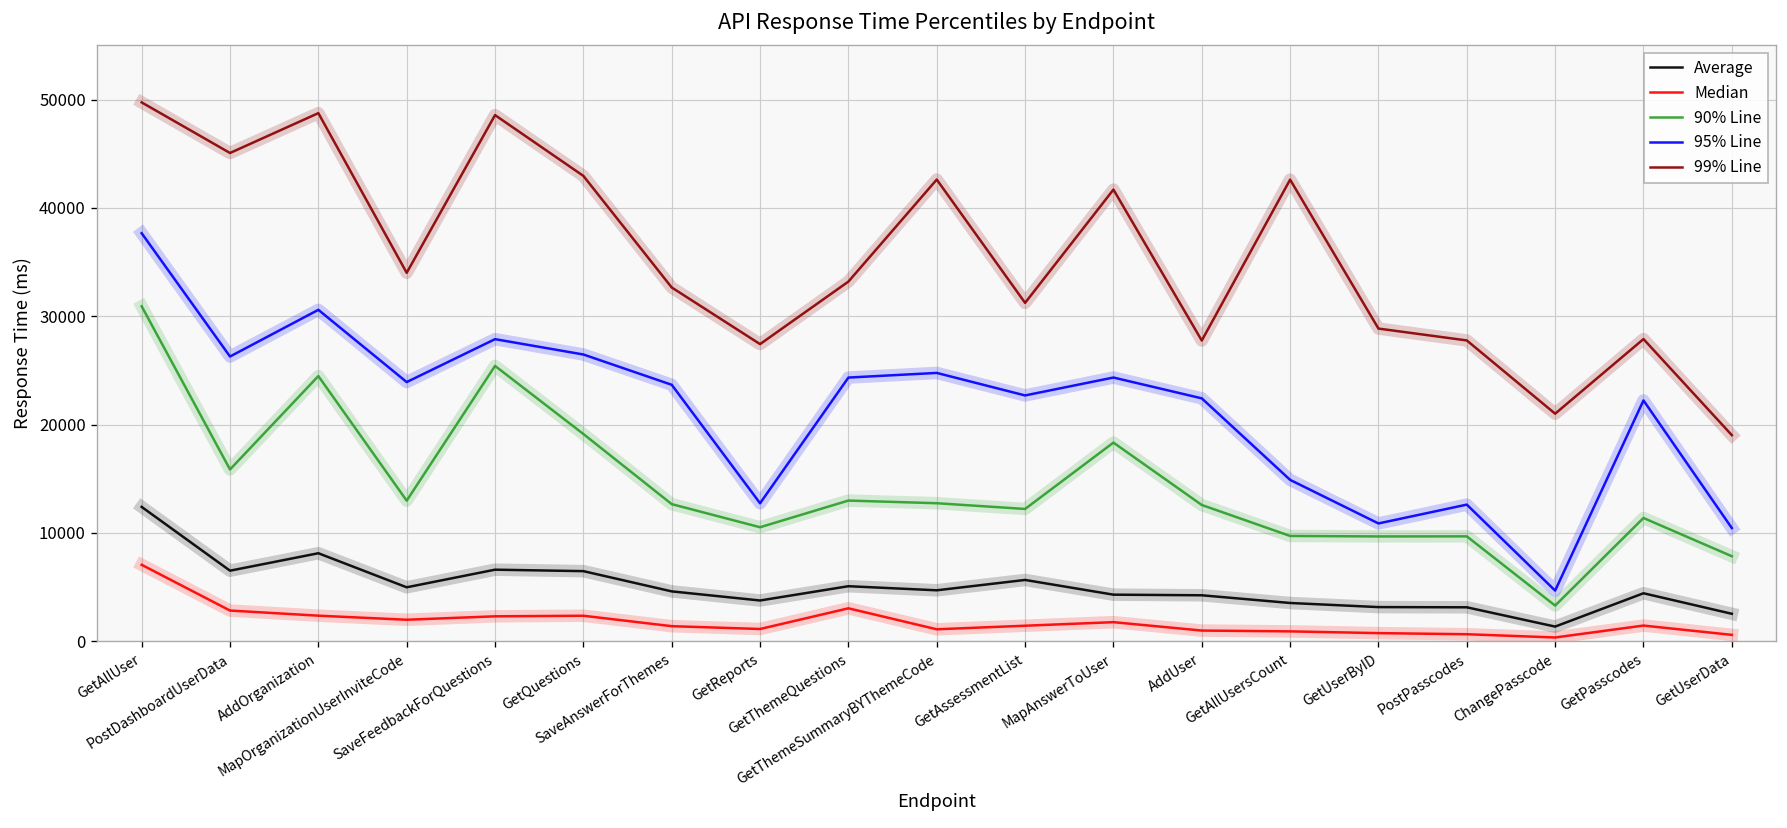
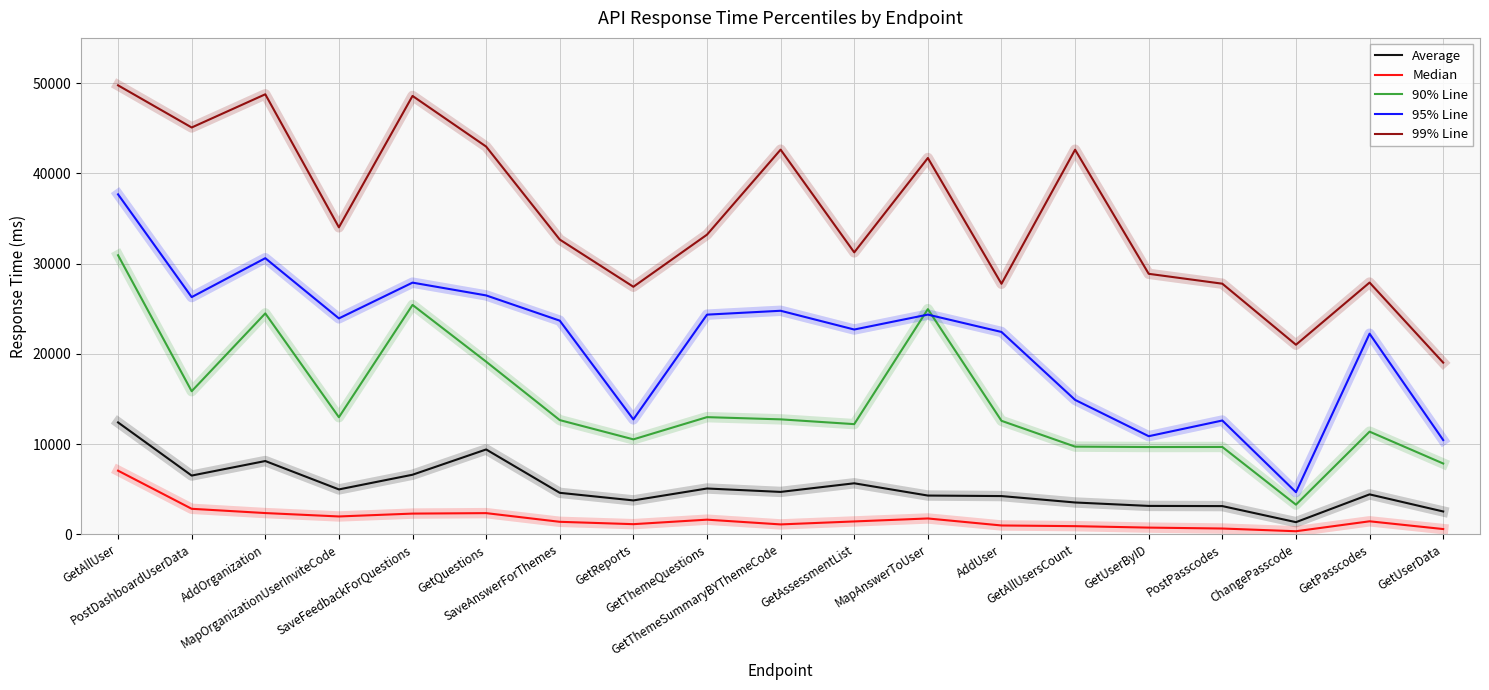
  {
    "Average": {
      "GetAllUser": 12000,
      "PostDashboardUserData": 7000,
      "AddOrganization": 8000,
      "MapOrganizationUserInviteCode": 5000,
      "SaveFeedbackForQuestions": 7000,
-     "GetQuestions": 6000,
+     "GetQuestions": 9000,
      "SaveAnswerForThemes": 5000,
      "GetReports": 4000,
      "GetThemeQuestions": 5000,
      "GetThemeSummaryBYThemeCode": 5000,
      "GetAssessmentList": 6000,
      "MapAnswerToUser": 4000,
      "AddUser": 4000,
      "GetAllUsersCount": 4000,
      "GetUserByID": 3000,
      "PostPasscodes": 3000,
      "ChangePasscode": 1000,
      "GetPasscodes": 4000,
      "GetUserData": 3000
    },
    "Median": {
      "GetAllUser": 7000,
      "PostDashboardUserData": 3000,
      "AddOrganization": 2000,
      "MapOrganizationUserInviteCode": 2000,
      "SaveFeedbackForQuestions": 2000,
      "GetQuestions": 2000,
      "SaveAnswerForThemes": 1000,
      "GetReports": 1000,
-     "GetThemeQuestions": 3000,
+     "GetThemeQuestions": 2000,
      "GetThemeSummaryBYThemeCode": 1000,
      "GetAssessmentList": 1000,
      "MapAnswerToUser": 2000,
      "AddUser": 1000,
      "GetAllUsersCount": 1000,
      "GetUserByID": 1000,
      "PostPasscodes": 1000,
      "ChangePasscode": 0,
      "GetPasscodes": 1000,
      "GetUserData": 1000
    },
    "90% Line": {
      "GetAllUser": 31000,
      "PostDashboardUserData": 16000,
      "AddOrganization": 24000,
      "MapOrganizationUserInviteCode": 13000,
      "SaveFeedbackForQuestions": 25000,
      "GetQuestions": 19000,
      "SaveAnswerForThemes": 13000,
      "GetReports": 11000,
      "GetThemeQuestions": 13000,
      "GetThemeSummaryBYThemeCode": 13000,
      "GetAssessmentList": 12000,
-     "MapAnswerToUser": 18000,
+     "MapAnswerToUser": 25000,
      "AddUser": 13000,
      "GetAllUsersCount": 10000,
      "GetUserByID": 10000,
      "PostPasscodes": 10000,
      "ChangePasscode": 3000,
      "GetPasscodes": 11000,
      "GetUserData": 8000
    },
    "95% Line": {
      "GetAllUser": 38000,
      "PostDashboardUserData": 26000,
      "AddOrganization": 31000,
      "MapOrganizationUserInviteCode": 24000,
      "SaveFeedbackForQuestions": 28000,
      "GetQuestions": 26000,
      "SaveAnswerForThemes": 24000,
      "GetReports": 13000,
      "GetThemeQuestions": 24000,
      "GetThemeSummaryBYThemeCode": 25000,
      "GetAssessmentList": 23000,
      "MapAnswerToUser": 24000,
      "AddUser": 22000,
      "GetAllUsersCount": 15000,
      "GetUserByID": 11000,
      "PostPasscodes": 13000,
      "ChangePasscode": 5000,
      "GetPasscodes": 22000,
      "GetUserData": 10000
    },
    "99% Line": {
      "GetAllUser": 50000,
      "PostDashboardUserData": 45000,
      "AddOrganization": 49000,
      "MapOrganizationUserInviteCode": 34000,
      "SaveFeedbackForQuestions": 49000,
      "GetQuestions": 43000,
      "SaveAnswerForThemes": 33000,
      "GetReports": 27000,
      "GetThemeQuestions": 33000,
      "GetThemeSummaryBYThemeCode": 43000,
      "GetAssessmentList": 31000,
      "MapAnswerToUser": 42000,
      "AddUser": 28000,
      "GetAllUsersCount": 43000,
      "GetUserByID": 29000,
      "PostPasscodes": 28000,
      "ChangePasscode": 21000,
      "GetPasscodes": 28000,
      "GetUserData": 19000
    }
  }
